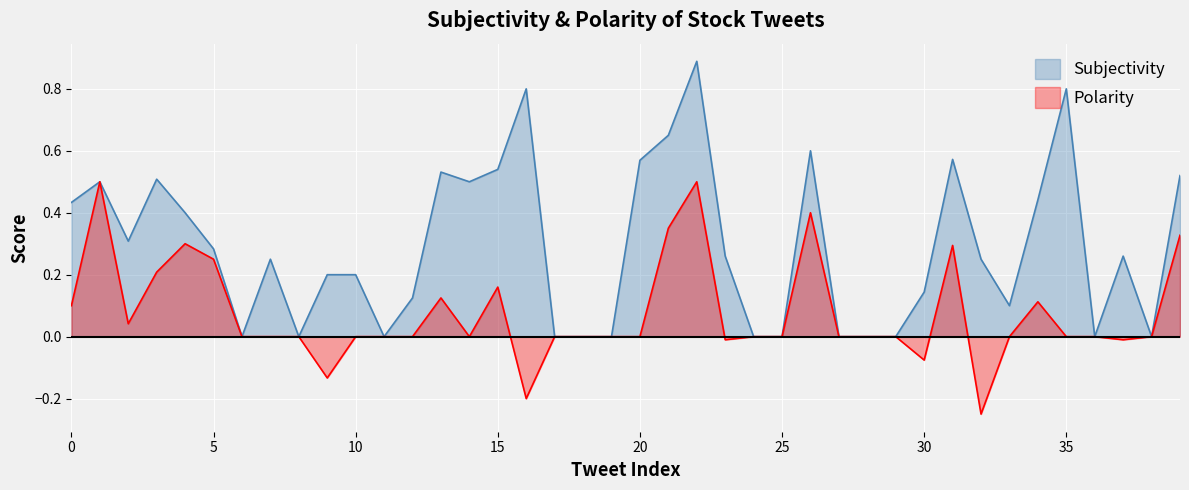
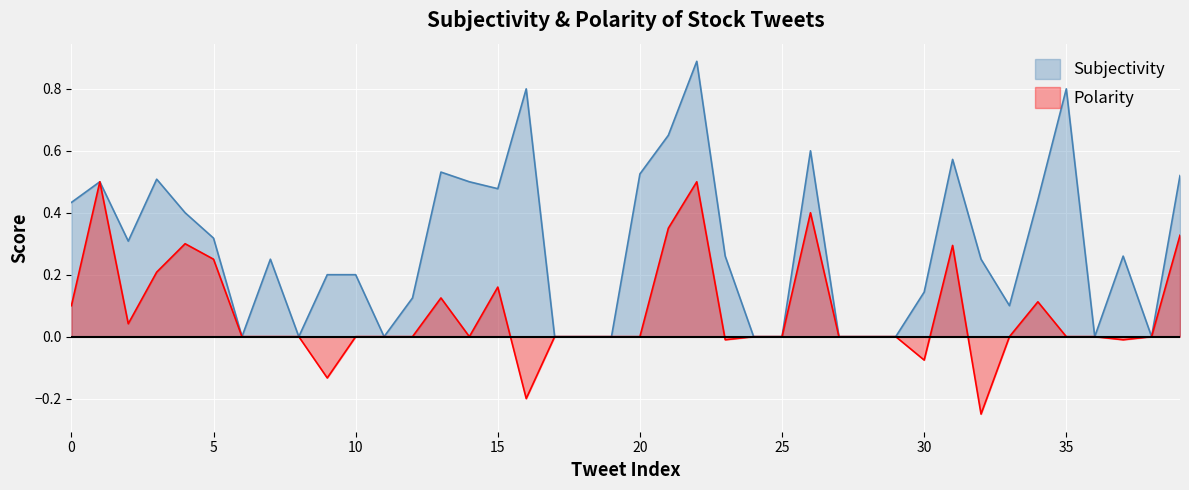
  {
    "Subjectivity": {
      "0": 0.43,
-     "5": 0.28,
+     "5": 0.32,
      "10": 0.20,
-     "15": 0.54,
-     "20": 0.57,
+     "15": 0.48,
+     "20": 0.53,
      "30": 0.14,
      "35": 0.80
    }
  }
